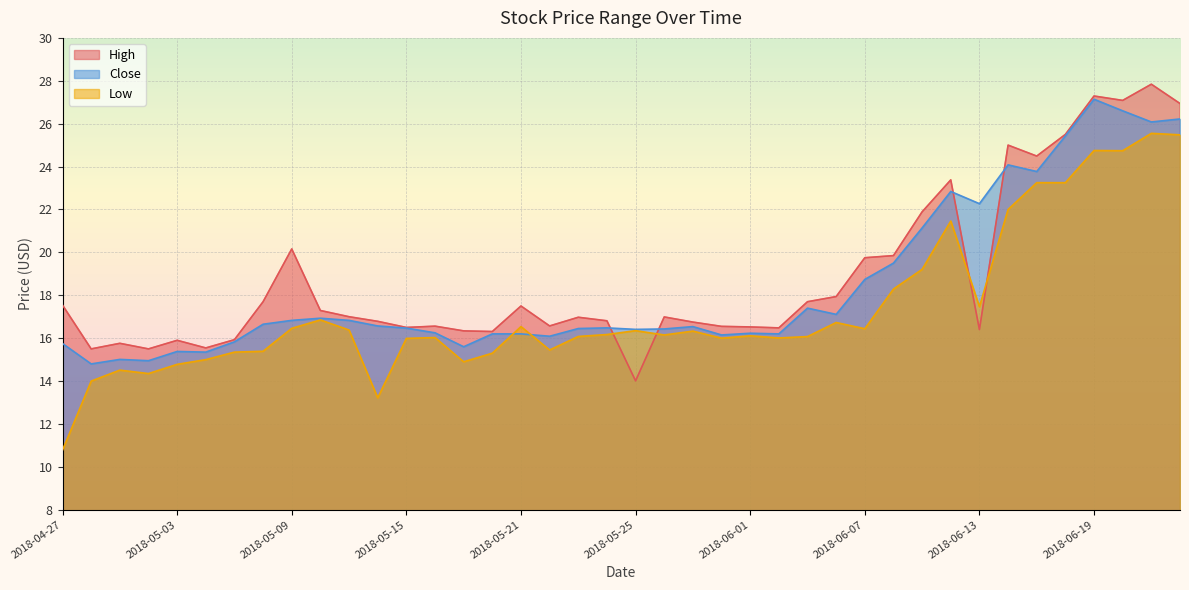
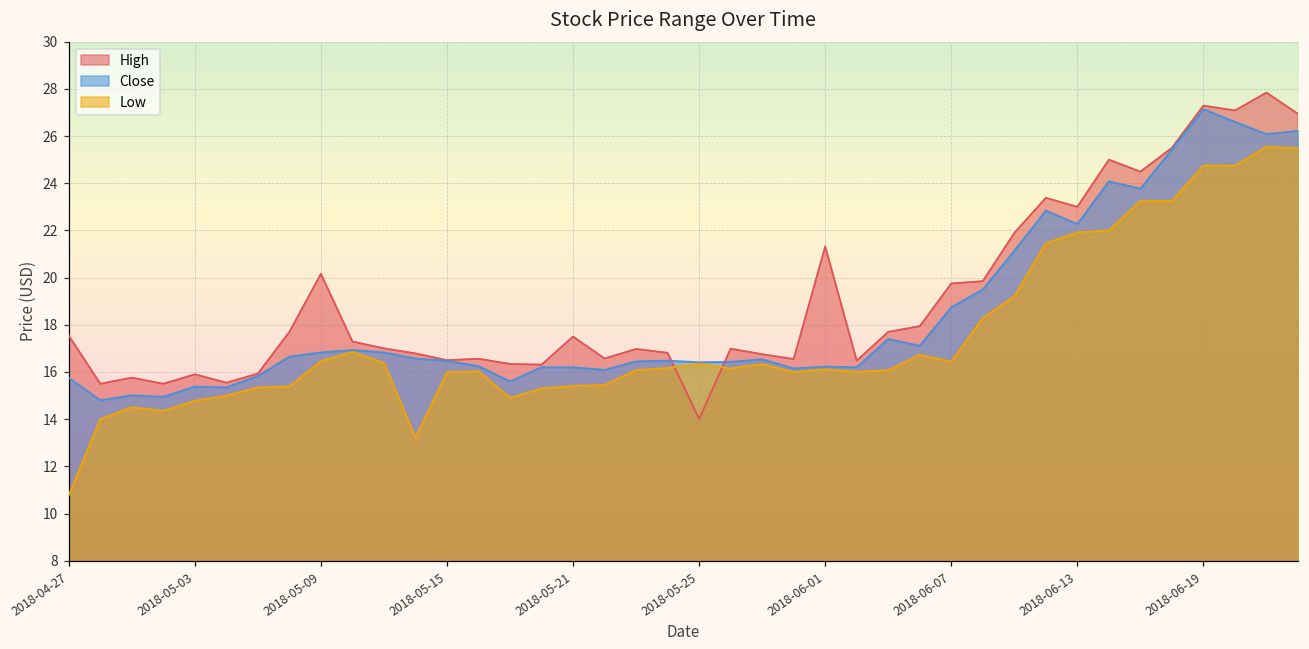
  {
    "High": {
      "2018-04-27": 17.5,
      "2018-05-03": 15.9,
      "2018-05-09": 20.2,
      "2018-05-21": 17.5,
      "2018-05-25": 14.0,
-     "2018-06-01": 16.5,
+     "2018-06-01": 21.3,
      "2018-06-07": 19.8,
-     "2018-06-13": 16.4,
+     "2018-06-13": 23.0,
      "2018-06-19": 27.3
    },
    "Close": {
      "2018-04-27": 15.8,
      "2018-05-03": 15.4,
      "2018-05-09": 16.8,
      "2018-05-21": 16.2,
      "2018-06-01": 16.2,
      "2018-06-07": 18.7,
      "2018-06-13": 22.3,
      "2018-06-19": 27.1
    },
    "Low": {
      "2018-04-27": 10.8,
      "2018-05-03": 14.8,
      "2018-05-09": 16.5,
      "2018-05-15": 16.0,
-     "2018-05-21": 16.5,
+     "2018-05-21": 15.4,
      "2018-06-01": 16.1,
      "2018-06-07": 16.4,
-     "2018-06-13": 17.5,
+     "2018-06-13": 21.9,
      "2018-06-19": 24.8
    }
  }
